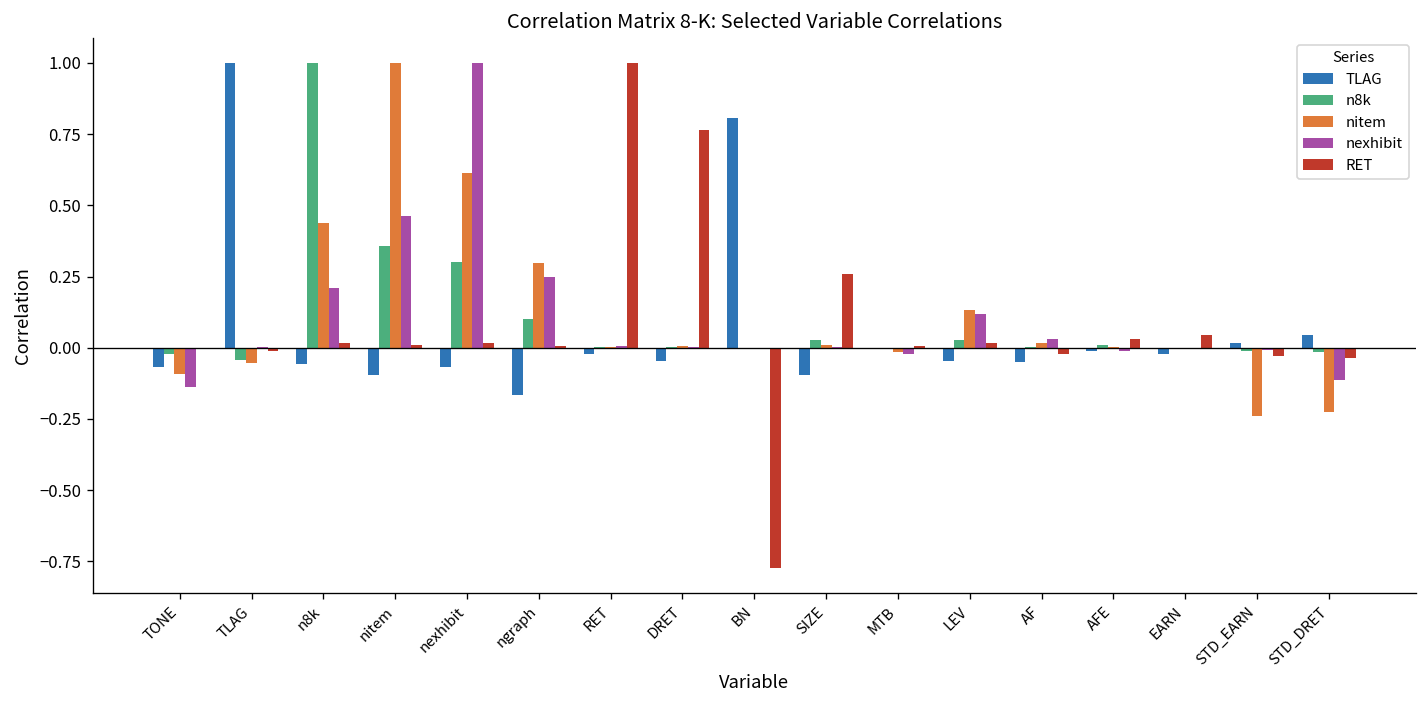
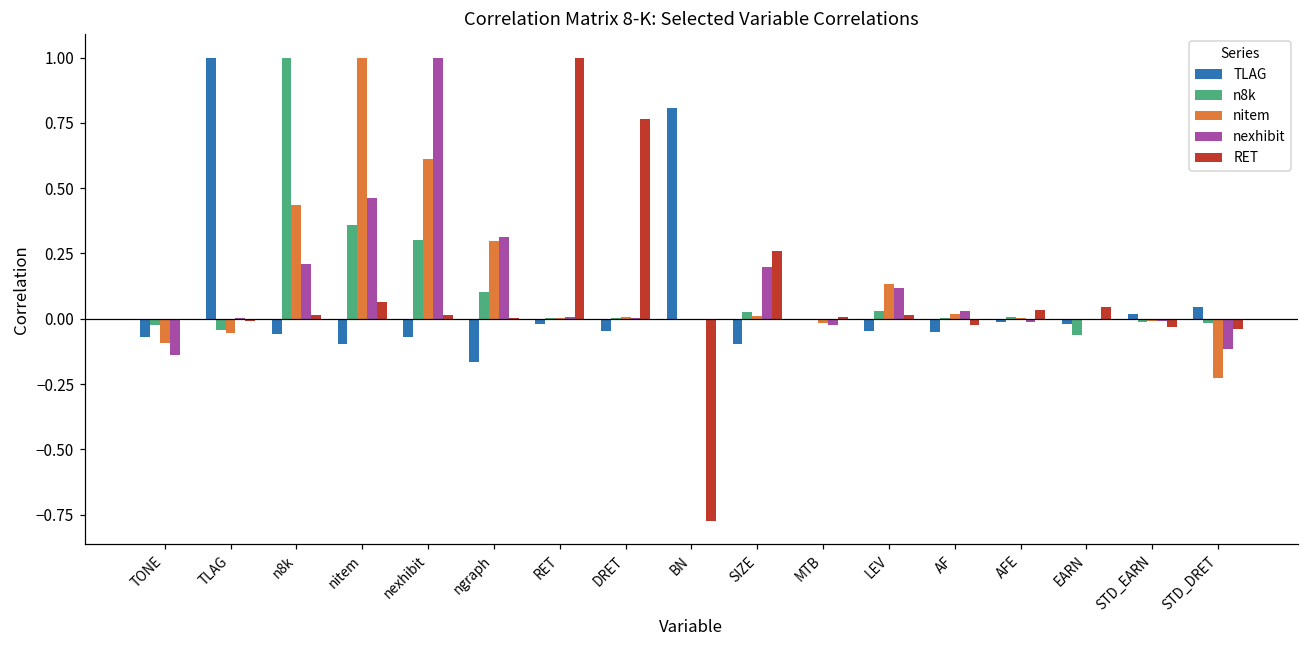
  {
    "TLAG": {
      "TONE": -0.07,
      "TLAG": 1.00,
      "n8k": -0.06,
      "nitem": -0.10,
      "nexhibit": -0.07,
      "ngraph": -0.17,
      "RET": -0.02,
      "DRET": -0.05,
      "BN": 0.81,
      "SIZE": -0.10,
      "LEV": -0.05,
      "AF": -0.05,
      "AFE": -0.01,
      "EARN": -0.02,
      "STD_EARN": 0.02,
      "STD_DRET": 0.05
    },
    "n8k": {
      "TONE": -0.02,
      "TLAG": -0.04,
      "n8k": 1.00,
      "nitem": 0.36,
      "nexhibit": 0.30,
      "ngraph": 0.10,
      "SIZE": 0.03,
      "LEV": 0.03,
-     "EARN": 0.00,
+     "EARN": -0.06,
      "STD_EARN": -0.01,
      "STD_DRET": -0.02
    },
    "nitem": {
      "TONE": -0.09,
      "TLAG": -0.05,
      "n8k": 0.44,
      "nitem": 1.00,
      "nexhibit": 0.61,
      "ngraph": 0.30,
      "MTB": -0.02,
      "LEV": 0.13,
      "AF": 0.02,
-     "STD_EARN": -0.24,
+     "STD_EARN": -0.01,
      "STD_DRET": -0.23
    },
    "nexhibit": {
      "TONE": -0.14,
      "n8k": 0.21,
      "nitem": 0.46,
      "nexhibit": 1.00,
-     "ngraph": 0.25,
-     "SIZE": 0.00,
+     "ngraph": 0.31,
+     "SIZE": 0.20,
      "MTB": -0.02,
      "LEV": 0.12,
      "AF": 0.03,
      "AFE": -0.01,
      "STD_DRET": -0.11
    },
    "RET": {
      "n8k": 0.02,
-     "nitem": 0.01,
+     "nitem": 0.07,
      "nexhibit": 0.02,
      "RET": 1.00,
      "DRET": 0.76,
      "BN": -0.77,
      "SIZE": 0.26,
      "LEV": 0.02,
      "AF": -0.02,
      "AFE": 0.03,
      "EARN": 0.04,
      "STD_EARN": -0.03,
      "STD_DRET": -0.04
    }
  }
